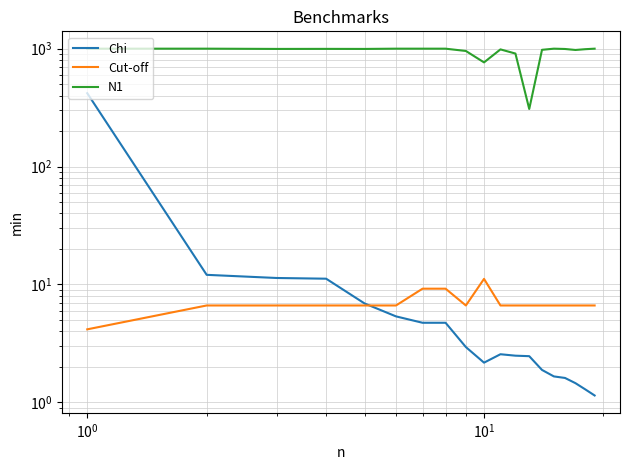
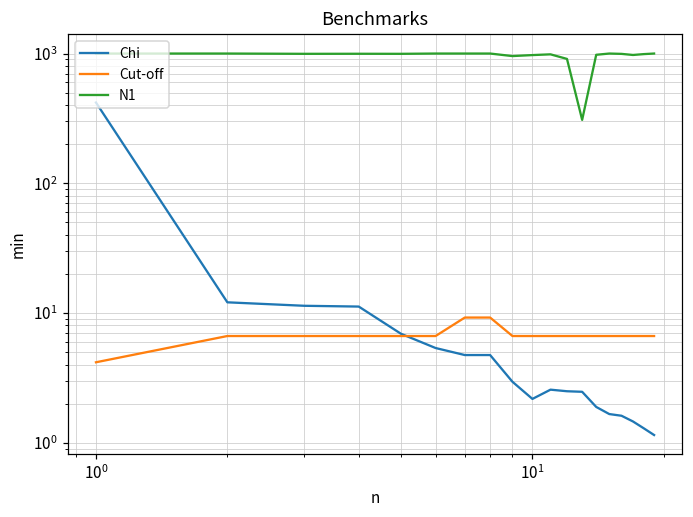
  {
    "Chi": {
      "10^1": 2.2
    },
    "Cut-off": {
      "10^0": 4,
-     "10^1": 11
+     "10^1": 7
    },
    "N1": {
-     "10^1": 800
+     "10^1": 1000
    }
  }
